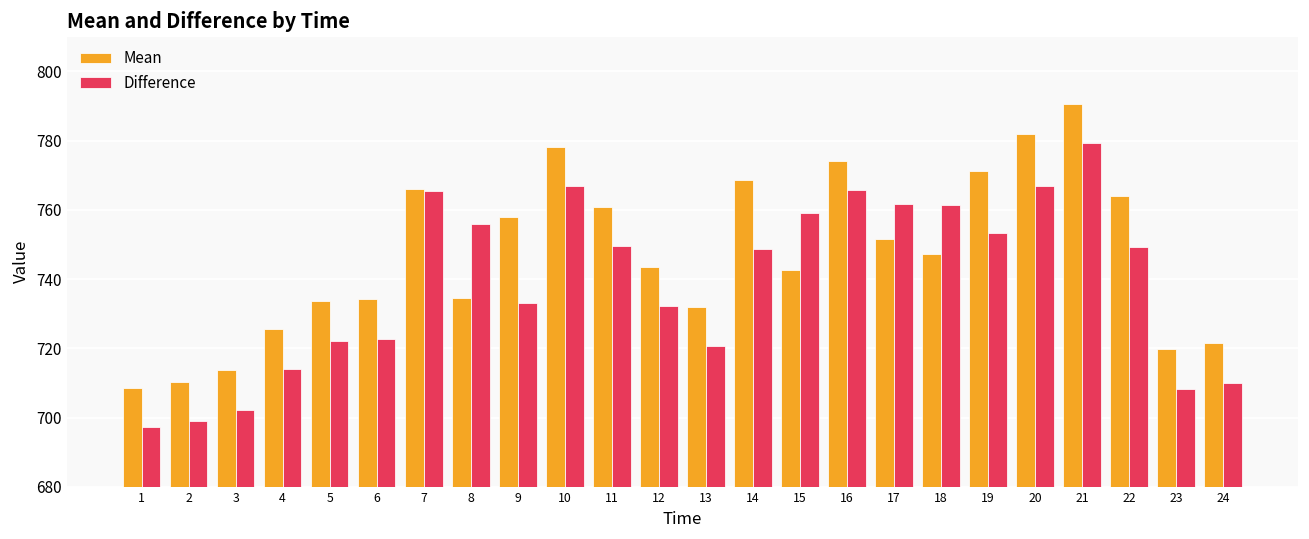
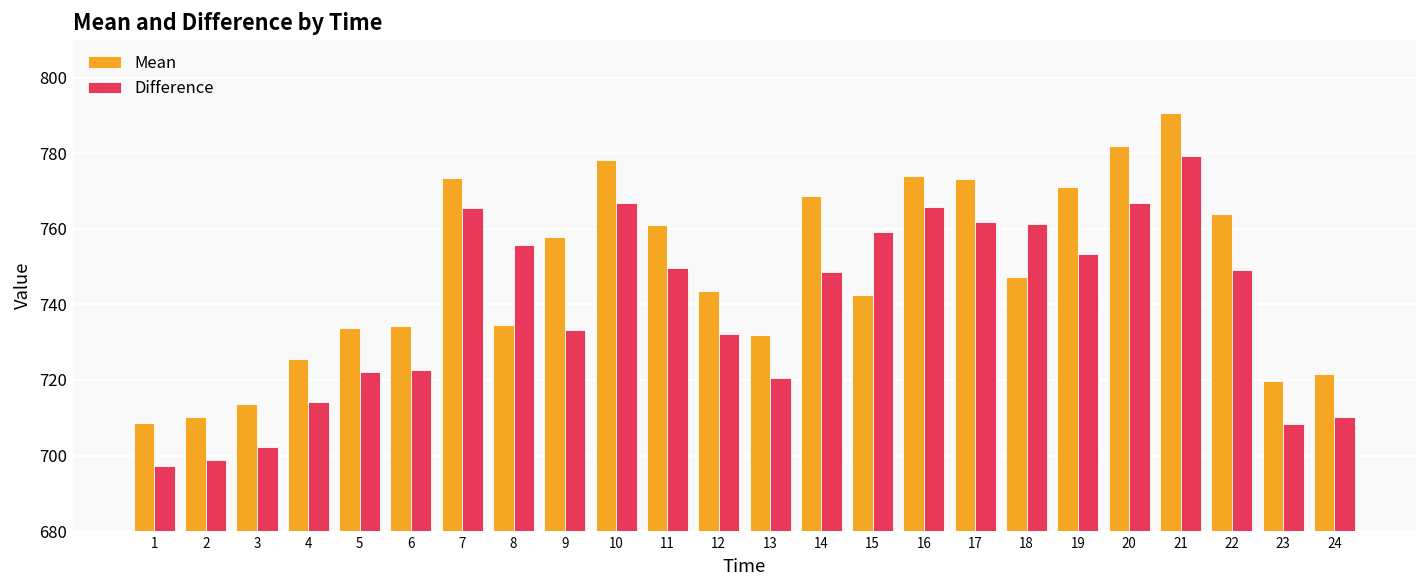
  {
    "Mean": {
      "1": 709,
      "2": 710,
      "3": 714,
      "4": 725,
      "5": 734,
      "6": 734,
-     "7": 766,
+     "7": 774,
      "8": 735,
      "9": 758,
      "10": 778,
      "11": 761,
      "12": 744,
      "13": 732,
      "14": 769,
      "15": 743,
      "16": 774,
-     "17": 752,
+     "17": 773,
      "18": 747,
      "19": 771,
      "20": 782,
      "21": 791,
      "22": 764,
      "23": 720,
      "24": 722
    },
    "Difference": {
      "1": 697,
      "2": 699,
      "3": 702,
      "4": 714,
      "5": 722,
      "6": 723,
      "7": 766,
      "8": 756,
      "9": 733,
      "10": 767,
      "11": 750,
      "12": 732,
      "13": 721,
      "14": 749,
      "15": 759,
      "16": 766,
      "17": 762,
      "18": 761,
      "19": 753,
      "20": 767,
      "21": 779,
      "22": 749,
      "23": 708,
      "24": 710
    }
  }
